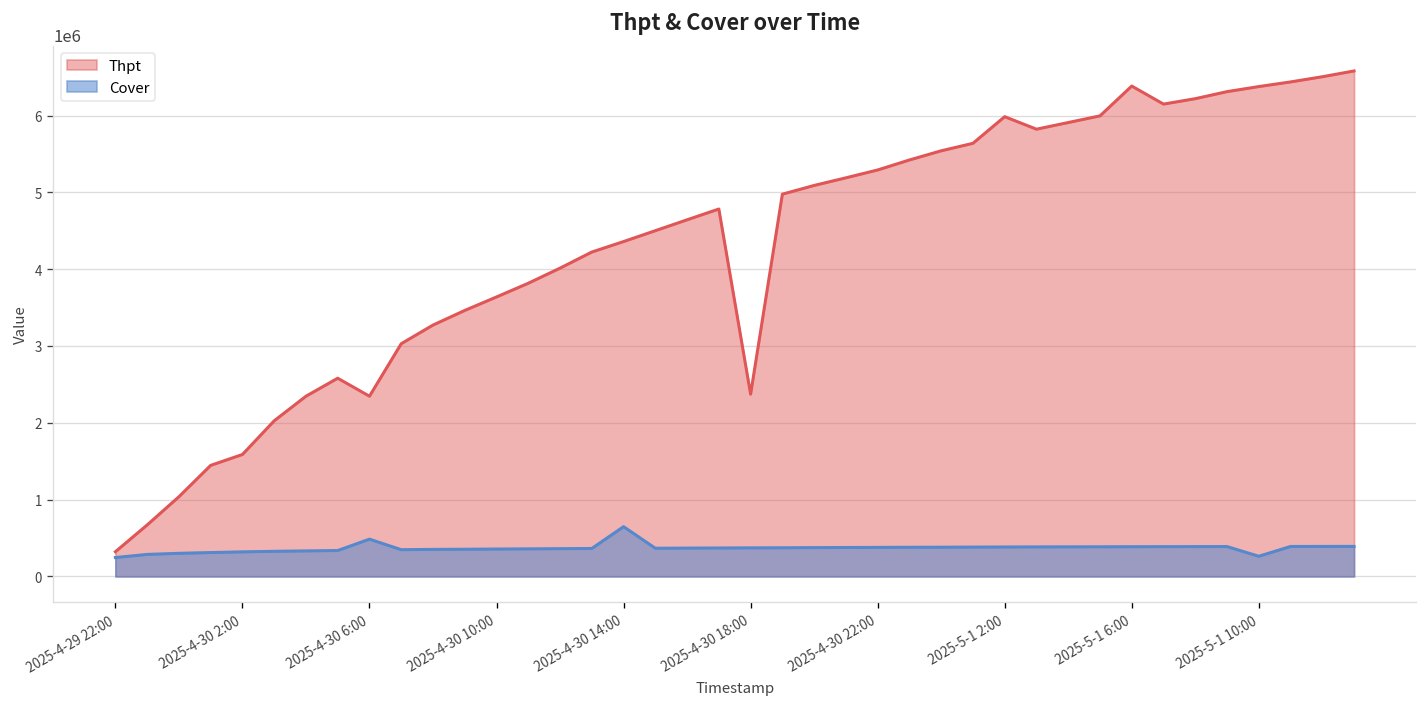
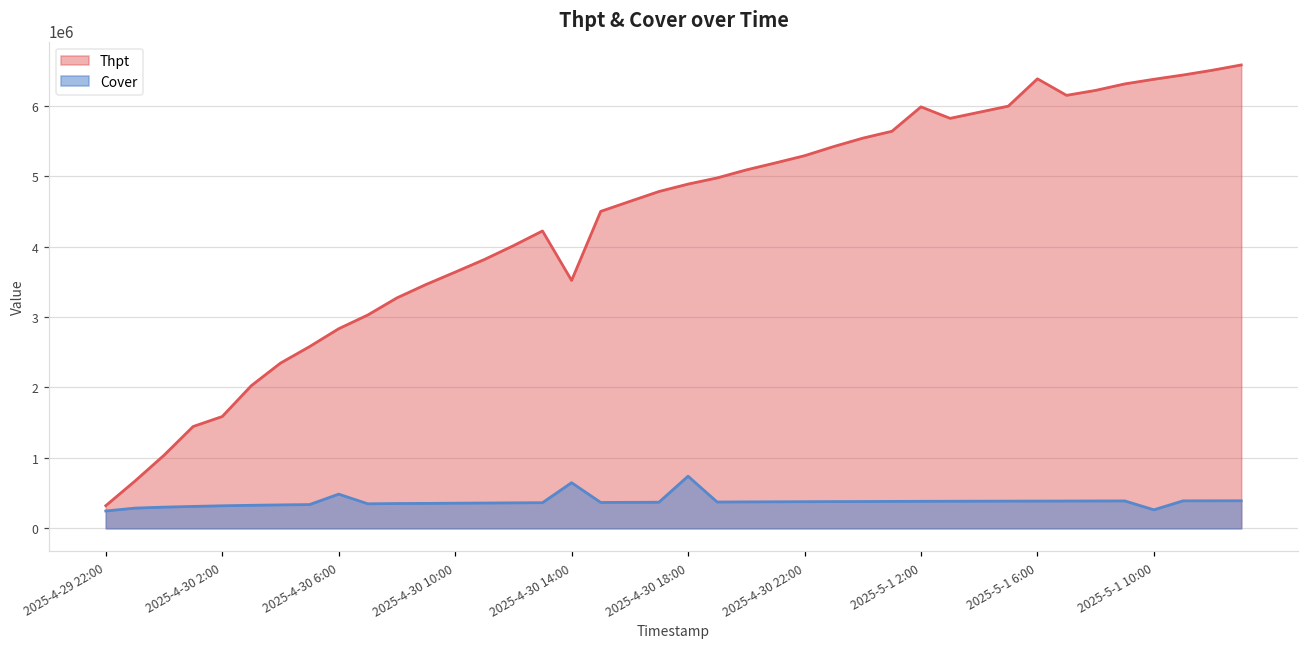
  {
    "Thpt": {
      "2025-4-29 22:00": 300000,
      "2025-4-30 2:00": 1600000,
-     "2025-4-30 6:00": 2300000,
+     "2025-4-30 6:00": 2800000,
      "2025-4-30 10:00": 3600000,
-     "2025-4-30 14:00": 4400000,
-     "2025-4-30 18:00": 2400000,
+     "2025-4-30 14:00": 3500000,
+     "2025-4-30 18:00": 4900000,
      "2025-4-30 22:00": 5300000,
      "2025-5-1 2:00": 6000000,
      "2025-5-1 6:00": 6400000,
      "2025-5-1 10:00": 6400000
    },
    "Cover": {
      "2025-4-29 22:00": 200000,
      "2025-4-30 2:00": 300000,
      "2025-4-30 6:00": 500000,
      "2025-4-30 10:00": 400000,
      "2025-4-30 14:00": 600000,
-     "2025-4-30 18:00": 400000,
+     "2025-4-30 18:00": 700000,
      "2025-4-30 22:00": 400000,
      "2025-5-1 2:00": 400000,
      "2025-5-1 6:00": 400000,
      "2025-5-1 10:00": 300000
    }
  }
